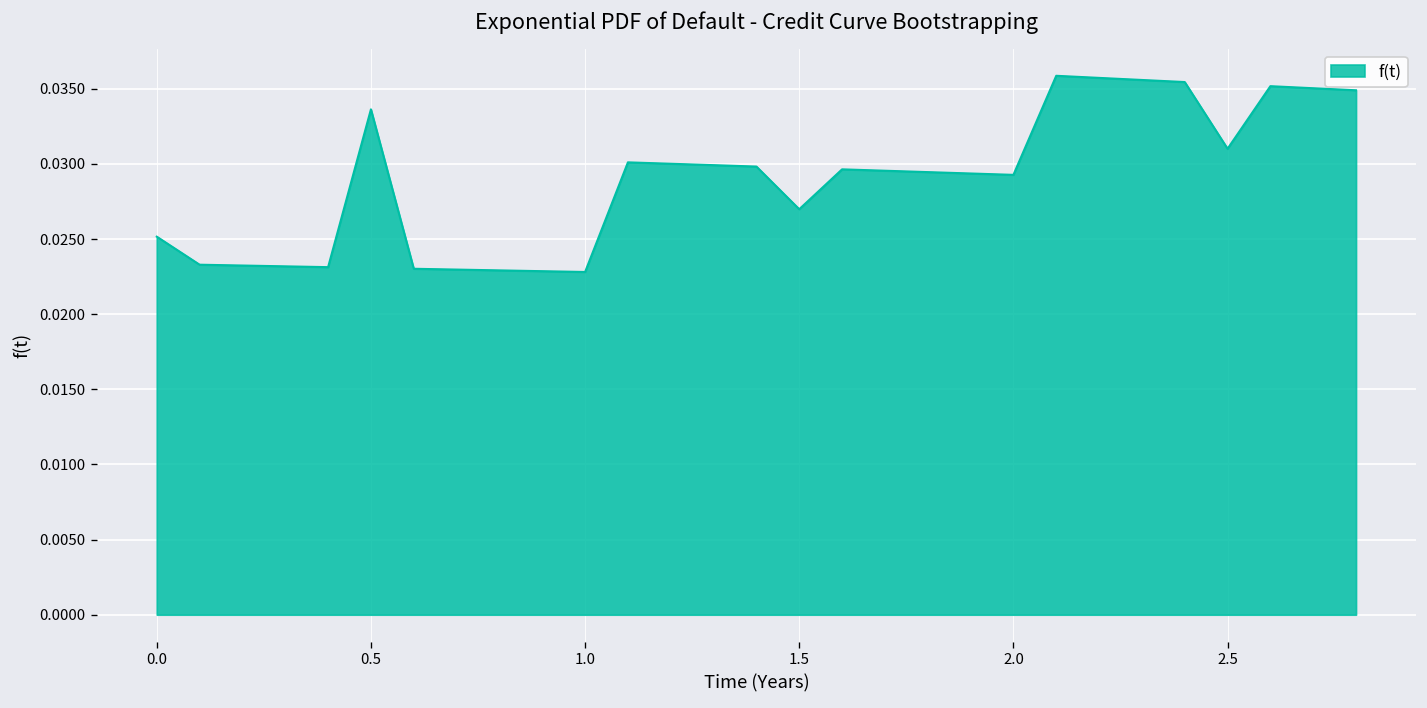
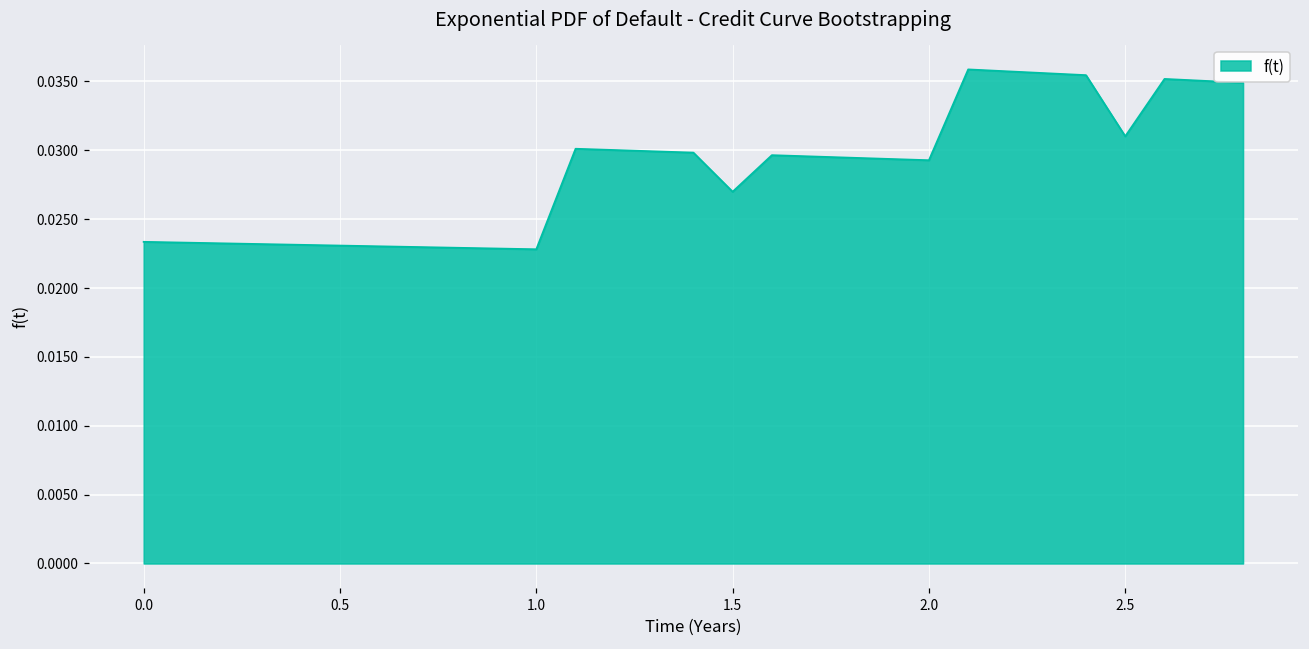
  {
-   "0.0": 0.0252,
-   "0.5": 0.0336,
+   "0.0": 0.0234,
+   "0.5": 0.0231,
    "1.0": 0.0228,
    "1.5": 0.0270,
    "2.0": 0.0293,
    "2.5": 0.0310
  }
